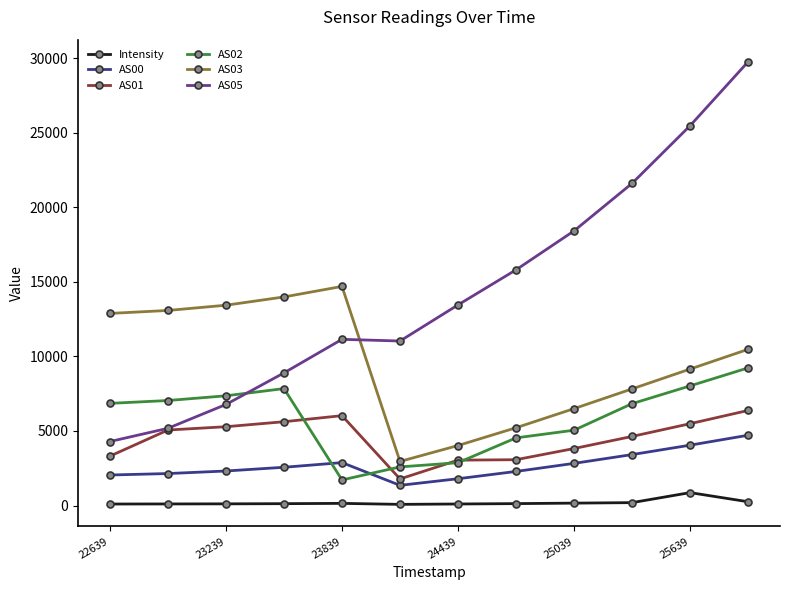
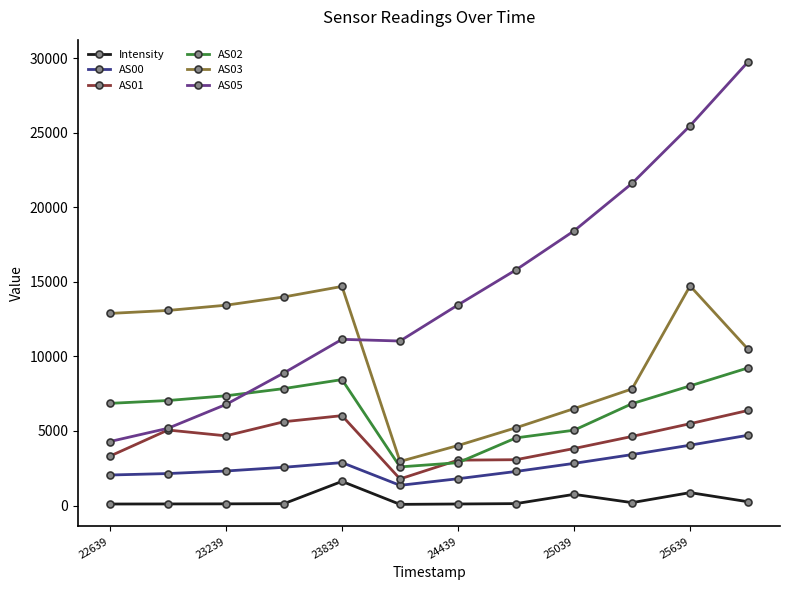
  {
    "Intensity": {
      "22639": 100,
      "23239": 100,
-     "23839": 100,
+     "23839": 1600,
      "24439": 100,
-     "25039": 200,
+     "25039": 700,
      "25639": 900
    },
    "AS01": {
      "22639": 3300,
-     "23239": 5300,
+     "23239": 4700,
      "23839": 6000,
      "25039": 3800,
      "25639": 5500
    },
    "AS02": {
      "22639": 6900,
      "23239": 7400,
-     "23839": 1700,
+     "23839": 8400,
      "25039": 5100,
      "25639": 8000
    },
    "AS03": {
      "22639": 12900,
      "23239": 13400,
      "23839": 14700,
      "24439": 4000,
      "25039": 6500,
-     "25639": 9200
+     "25639": 14700
    }
  }
